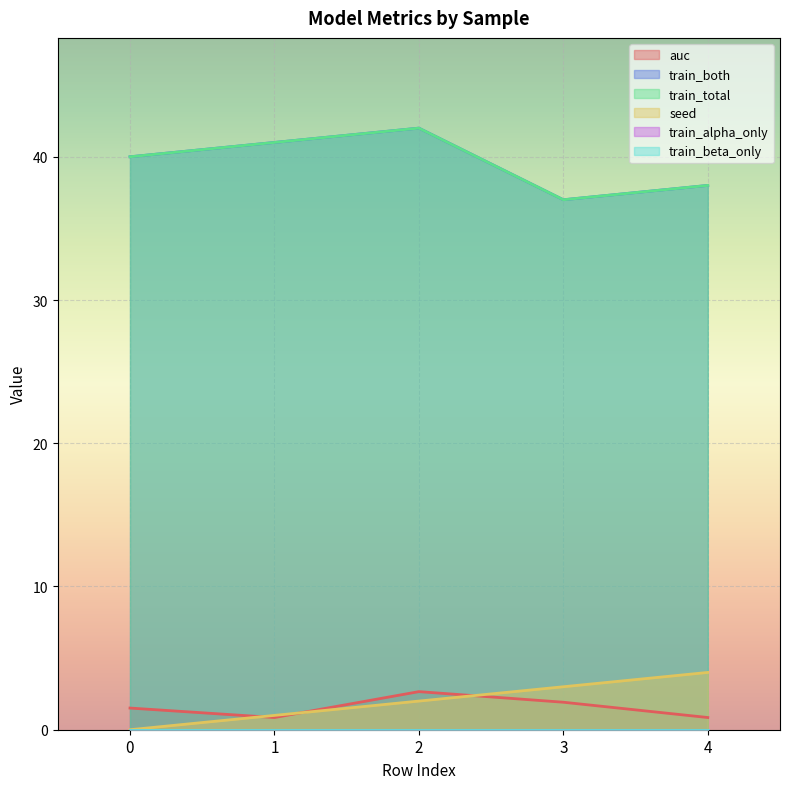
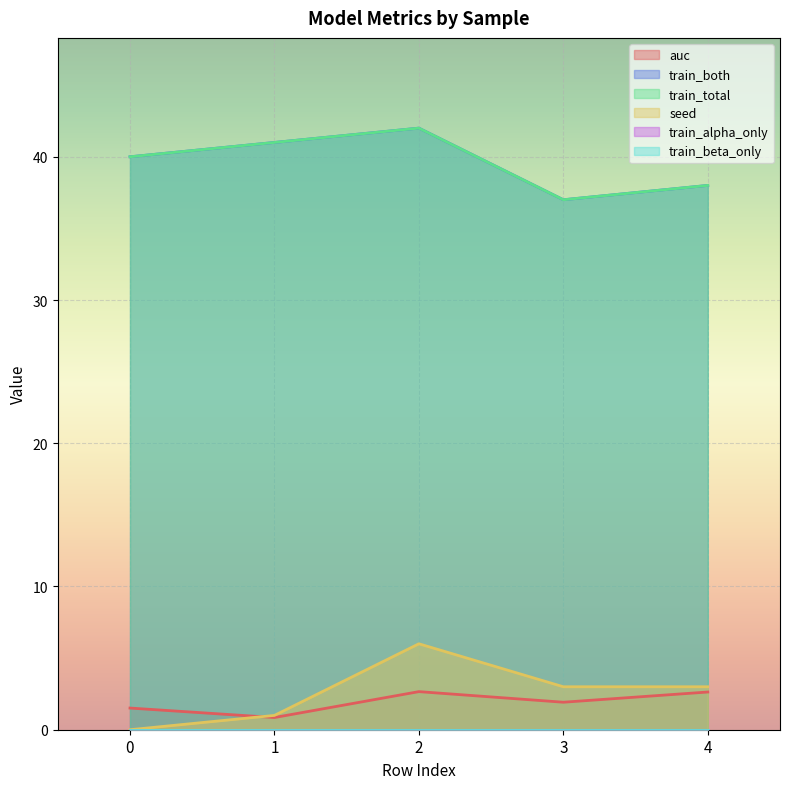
  {
    "auc": {
      "0": 1.5,
      "2": 2.7,
      "3": 1.9,
-     "4": 0.9
+     "4": 2.6
    },
    "seed": {
-     "2": 2,
+     "2": 6,
      "3": 3,
-     "4": 4
+     "4": 3
    }
  }
